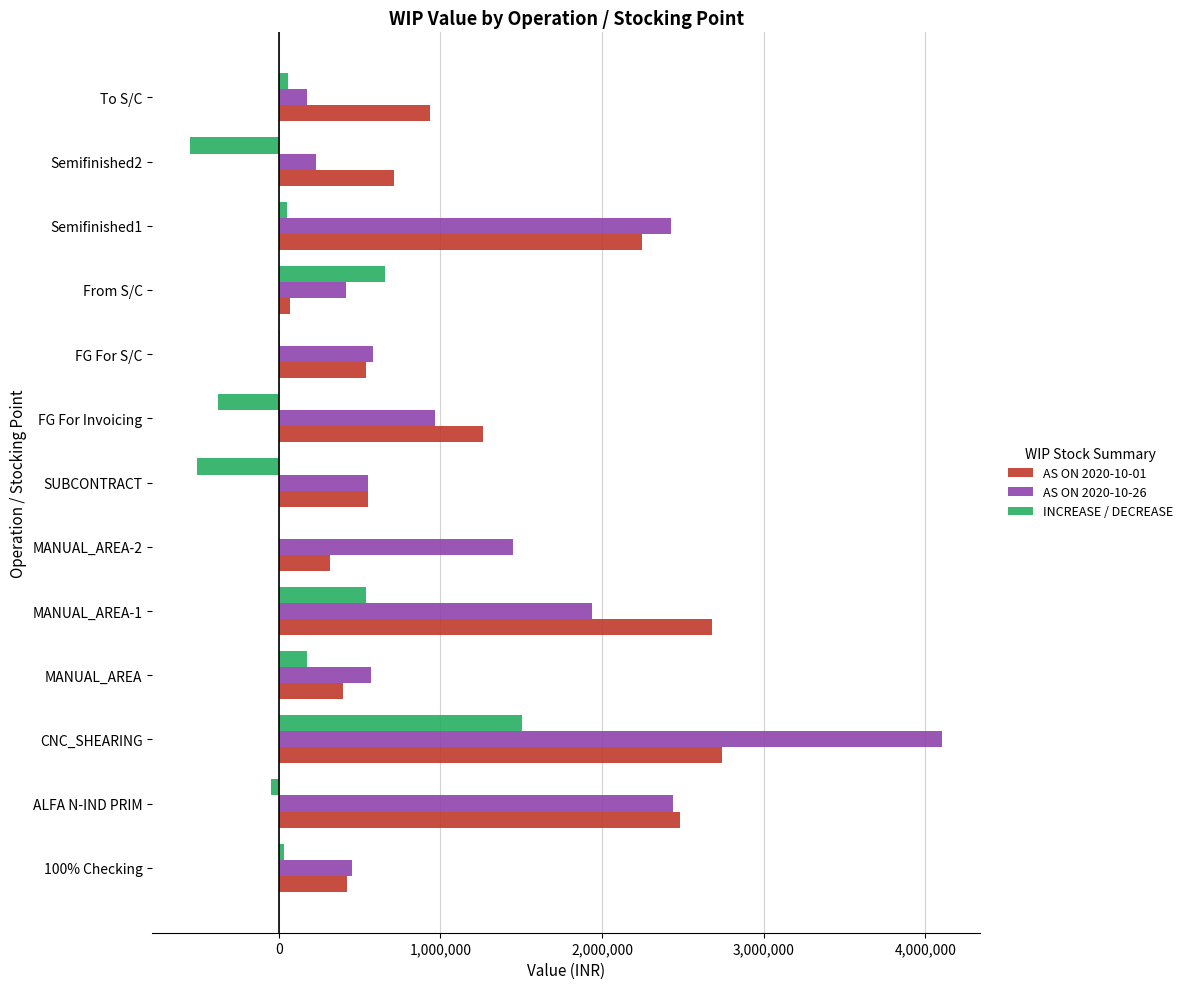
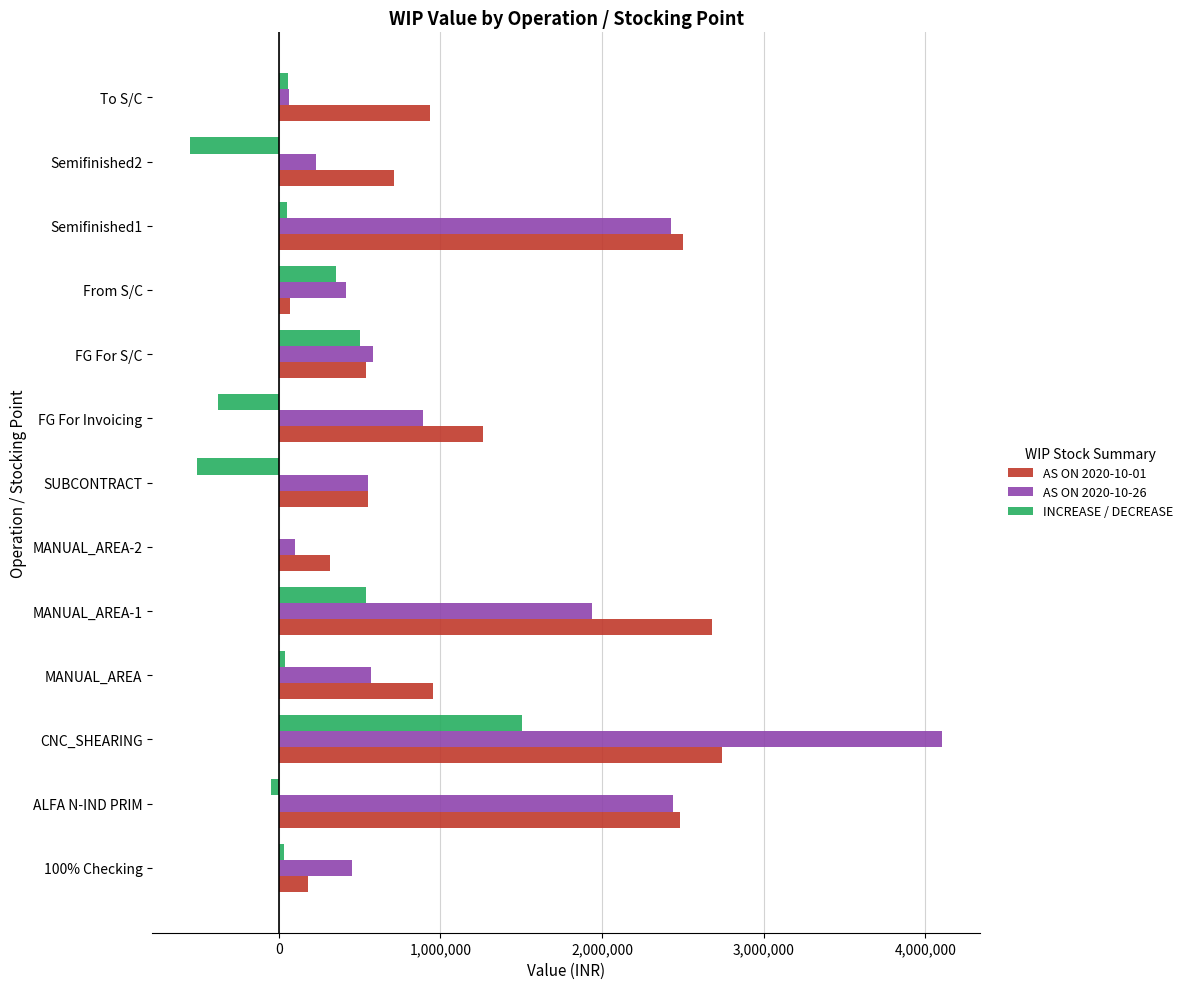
  {
    "AS ON 2020-10-01": {
      "To S/C": "930,000",
      "Semifinished2": "720,000",
-     "Semifinished1": "2,250,000",
+     "Semifinished1": "2,500,000",
      "From S/C": "70,000",
      "FG For S/C": "540,000",
      "FG For Invoicing": "1,260,000",
      "SUBCONTRACT": "550,000",
      "MANUAL_AREA-2": "320,000",
      "MANUAL_AREA-1": "2,680,000",
-     "MANUAL_AREA": "400,000",
+     "MANUAL_AREA": "950,000",
      "CNC_SHEARING": "2,740,000",
      "ALFA N-IND PRIM": "2,480,000",
-     "100% Checking": "420,000"
+     "100% Checking": "180,000"
    },
    "AS ON 2020-10-26": {
-     "To S/C": "180,000",
+     "To S/C": "60,000",
      "Semifinished2": "230,000",
      "Semifinished1": "2,430,000",
      "From S/C": "420,000",
      "FG For S/C": "580,000",
-     "FG For Invoicing": "970,000",
+     "FG For Invoicing": "890,000",
      "SUBCONTRACT": "550,000",
-     "MANUAL_AREA-2": "1,450,000",
+     "MANUAL_AREA-2": "100,000",
      "MANUAL_AREA-1": "1,940,000",
      "MANUAL_AREA": "570,000",
      "CNC_SHEARING": "4,100,000",
      "ALFA N-IND PRIM": "2,440,000",
      "100% Checking": "450,000"
    },
    "INCREASE / DECREASE": {
      "To S/C": "60,000",
      "Semifinished2": "-550,000",
      "Semifinished1": "50,000",
-     "From S/C": "660,000",
-     "FG For S/C": "10,000",
+     "From S/C": "350,000",
+     "FG For S/C": "500,000",
      "FG For Invoicing": "-370,000",
      "SUBCONTRACT": "-510,000",
      "MANUAL_AREA-1": "540,000",
-     "MANUAL_AREA": "180,000",
+     "MANUAL_AREA": "40,000",
      "CNC_SHEARING": "1,510,000",
      "ALFA N-IND PRIM": "-50,000",
      "100% Checking": "30,000"
    }
  }
